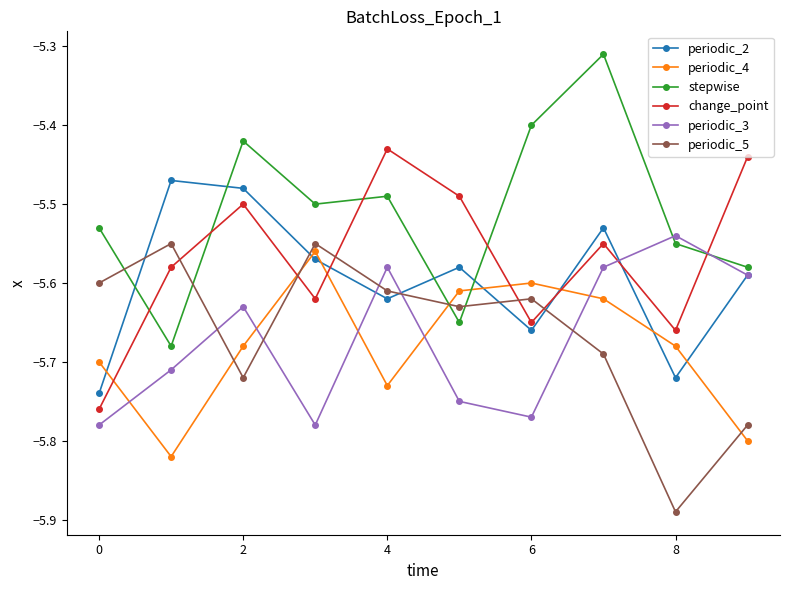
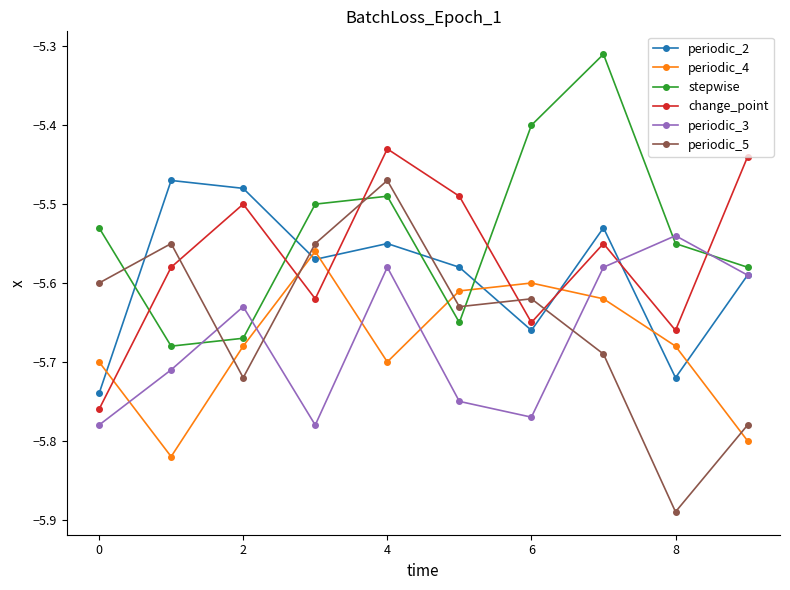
  {
    "periodic_2": {
      "0": -5.74,
      "2": -5.48,
-     "4": -5.62,
+     "4": -5.55,
      "6": -5.66,
      "8": -5.72
    },
    "periodic_4": {
      "0": -5.70,
      "2": -5.68,
-     "4": -5.73,
+     "4": -5.70,
      "6": -5.60,
      "8": -5.68
    },
    "stepwise": {
      "0": -5.53,
-     "2": -5.42,
+     "2": -5.67,
      "4": -5.49,
      "6": -5.40,
      "8": -5.55
    },
    "change_point": {
      "0": -5.76,
      "2": -5.50,
      "4": -5.43,
      "6": -5.65,
      "8": -5.66
    },
    "periodic_3": {
      "0": -5.78,
      "2": -5.63,
      "4": -5.58,
      "6": -5.77,
      "8": -5.54
    },
    "periodic_5": {
      "0": -5.60,
      "2": -5.72,
-     "4": -5.61,
+     "4": -5.47,
      "6": -5.62,
      "8": -5.89
    }
  }
